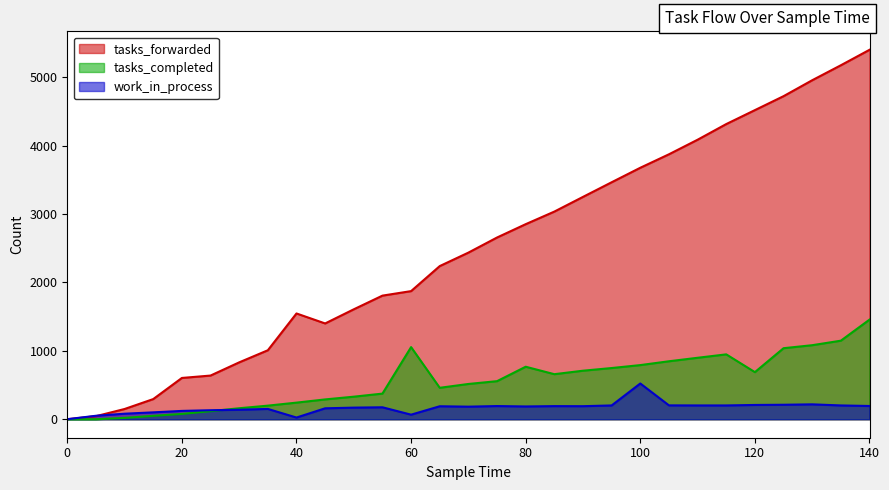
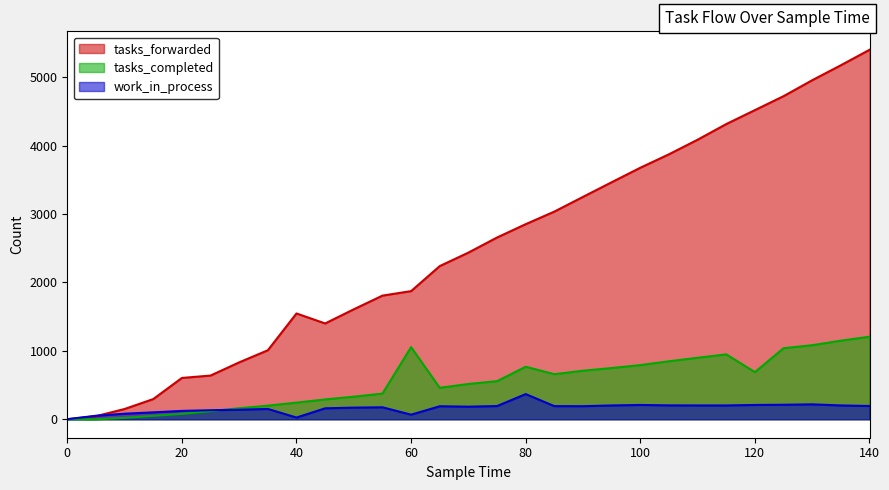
  {
    "tasks_forwarded": {
      "20": 600,
      "40": 1500,
      "60": 1900,
      "80": 2900,
      "100": 3700,
      "120": 4500,
      "140": 5400
    },
    "tasks_completed": {
      "20": 100,
      "40": 200,
      "60": 1100,
      "80": 800,
      "100": 800,
      "120": 700,
-     "140": 1500
+     "140": 1200
    },
    "work_in_process": {
      "20": 100,
      "40": 0,
      "60": 100,
-     "80": 200,
-     "100": 500,
+     "80": 400,
+     "100": 200,
      "120": 200,
      "140": 200
    }
  }
